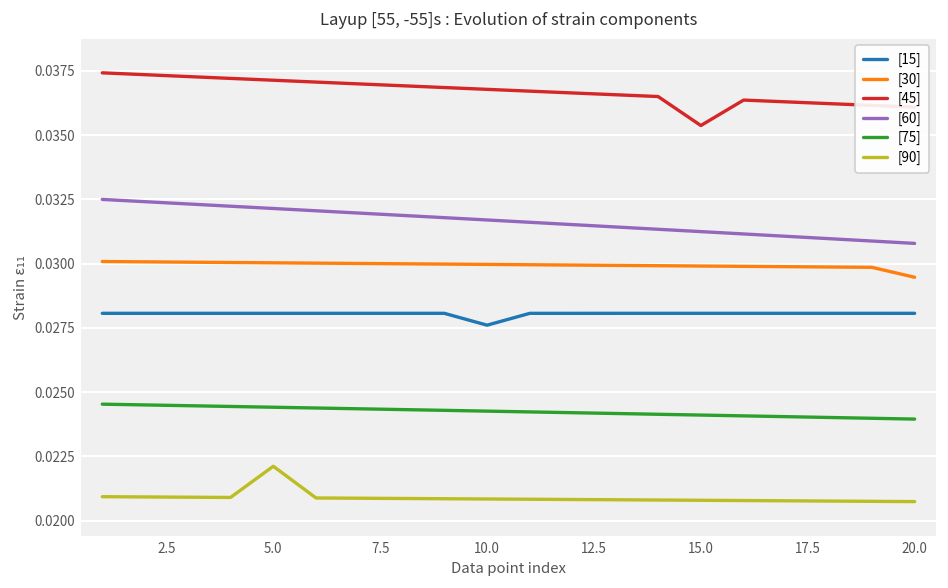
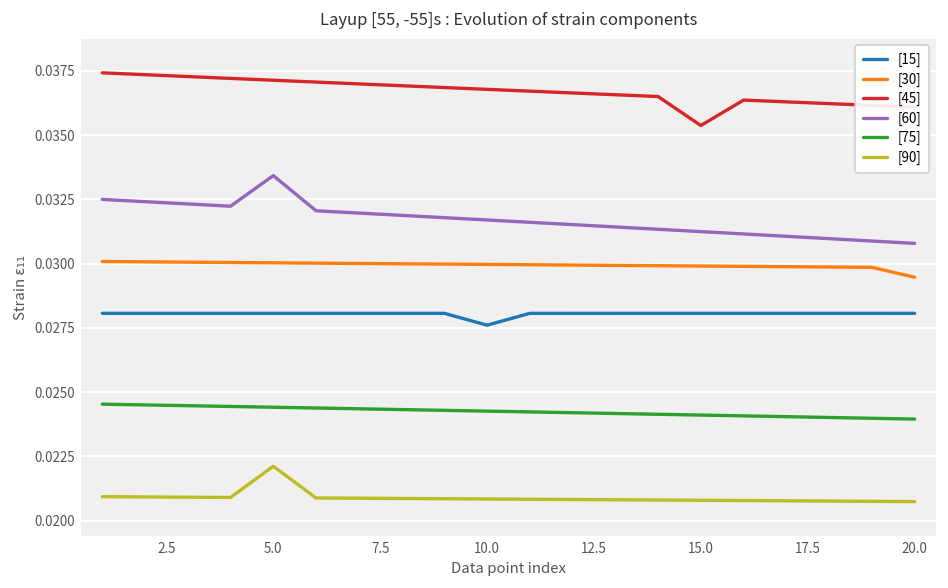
  {
    "[15]": {
      "5.0": 0.0281,
      "10.0": 0.0276,
      "15.0": 0.0281,
      "20.0": 0.0281
    },
    "[30]": {
      "5.0": 0.0300,
      "10.0": 0.0300,
      "15.0": 0.0299,
      "20.0": 0.0295
    },
    "[45]": {
      "5.0": 0.0371,
      "10.0": 0.0368,
      "15.0": 0.0354
    },
    "[60]": {
-     "5.0": 0.0321,
+     "5.0": 0.0334,
      "10.0": 0.0317,
      "15.0": 0.0312,
      "20.0": 0.0308
    },
    "[75]": {
      "5.0": 0.0244,
      "10.0": 0.0243,
      "15.0": 0.0241,
      "20.0": 0.0240
    },
    "[90]": {
      "5.0": 0.0221,
      "10.0": 0.0208,
      "15.0": 0.0208,
      "20.0": 0.0207
    }
  }
